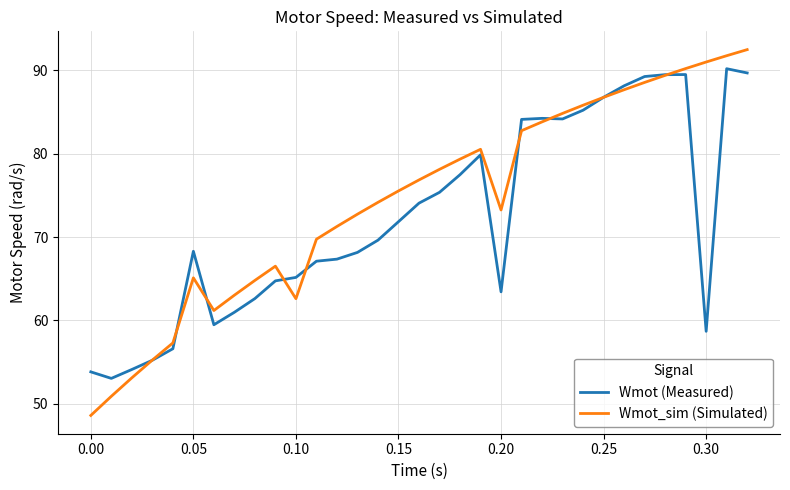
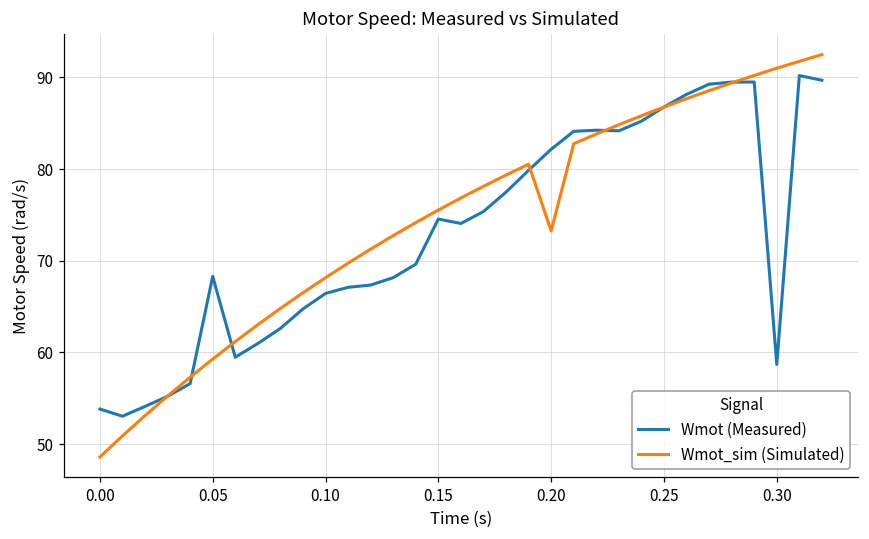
  {
    "Wmot (Measured)": {
      "0.00": 54,
      "0.05": 68,
-     "0.10": 65,
-     "0.15": 72,
-     "0.20": 63,
+     "0.10": 66,
+     "0.15": 75,
+     "0.20": 82,
      "0.30": 59
    },
    "Wmot_sim (Simulated)": {
      "0.00": 49,
-     "0.05": 65,
-     "0.10": 63,
+     "0.05": 59,
+     "0.10": 68,
      "0.15": 76,
      "0.20": 73,
      "0.30": 91
    }
  }
